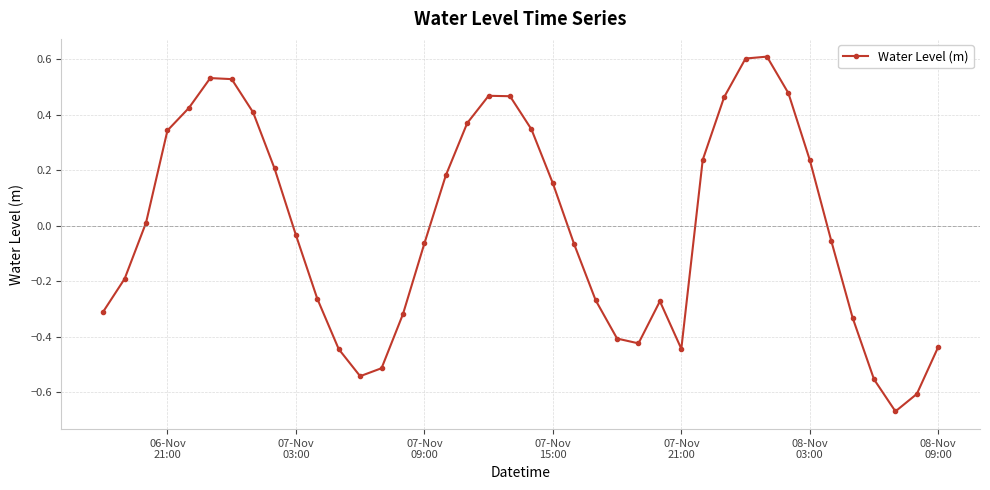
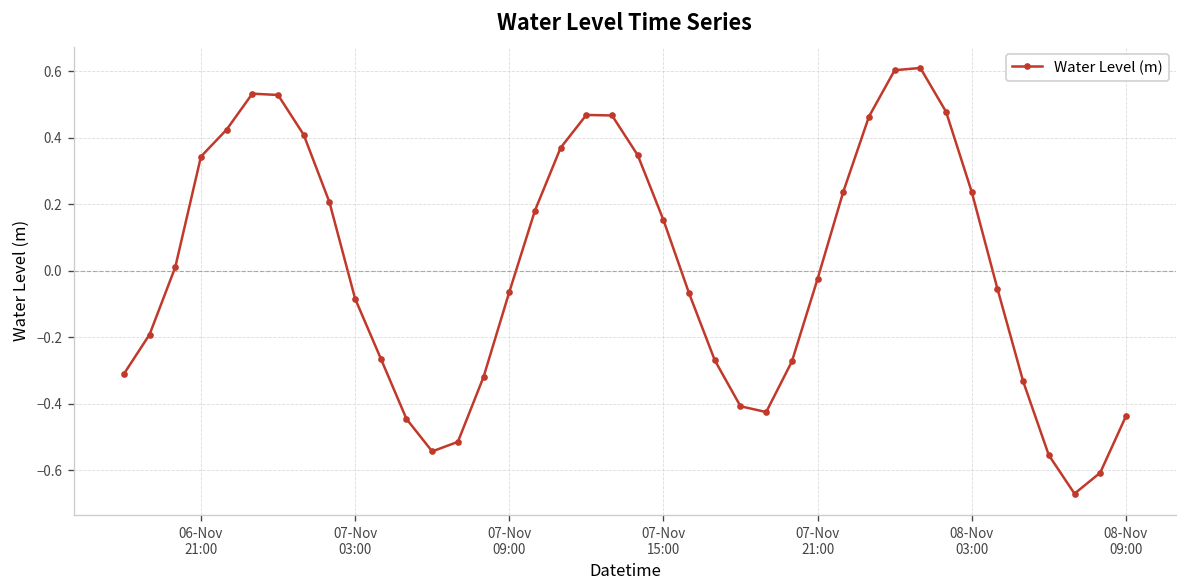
  {
    "06-Nov 21:00": 0.34,
-   "07-Nov 03:00": -0.03,
+   "07-Nov 03:00": -0.08,
    "07-Nov 09:00": -0.06,
    "07-Nov 15:00": 0.15,
-   "07-Nov 21:00": -0.44,
+   "07-Nov 21:00": -0.02,
    "08-Nov 03:00": 0.24,
    "08-Nov 09:00": -0.44
  }
